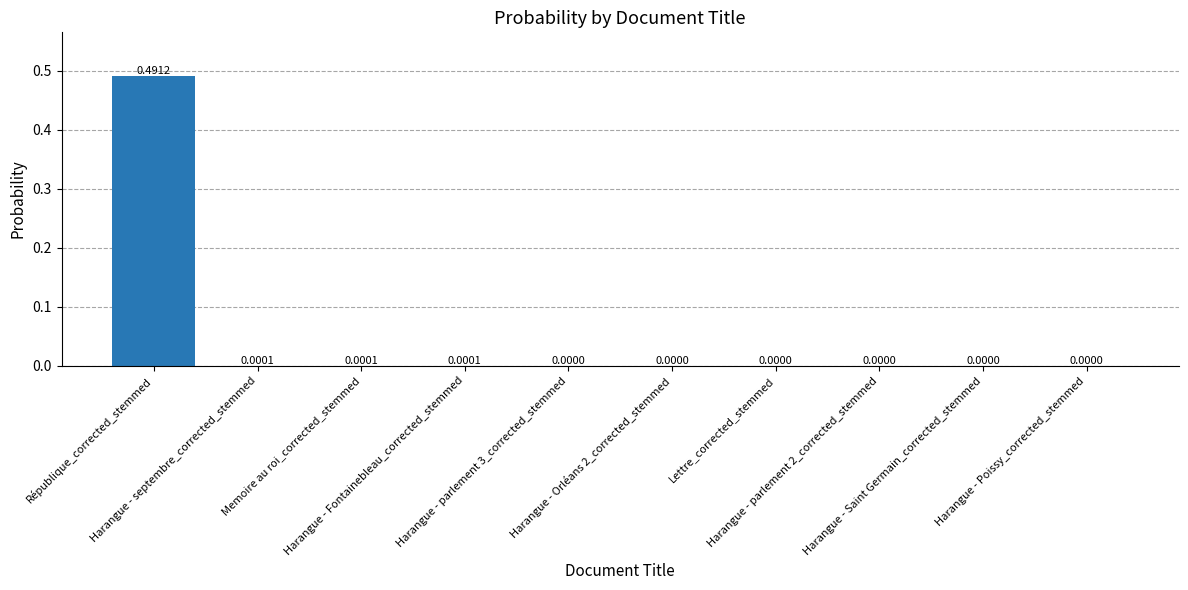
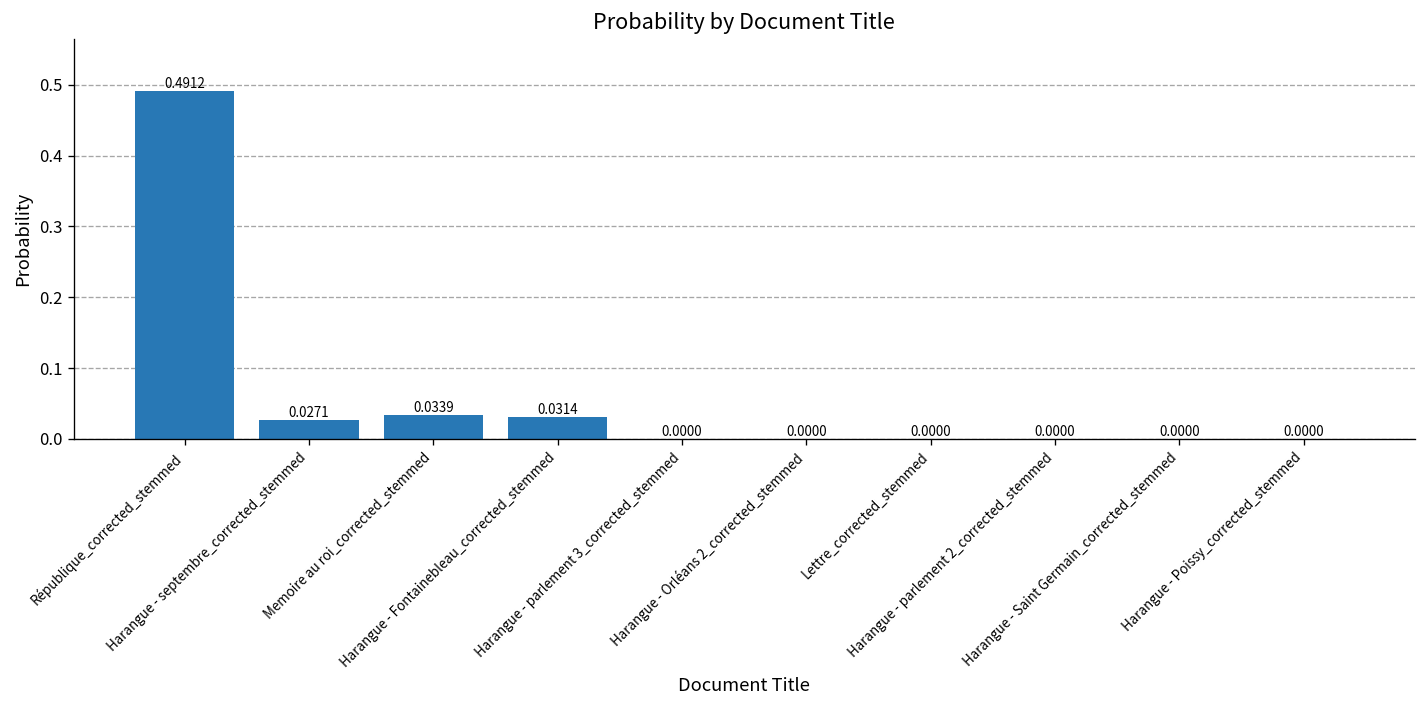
  {
    "République_corrected_stemmed": 0.4912,
-   "Harangue - septembre_corrected_stemmed": 0.0001,
-   "Memoire au roi_corrected_stemmed": 0.0001,
-   "Harangue - Fontainebleau_corrected_stemmed": 0.0001,
+   "Harangue - septembre_corrected_stemmed": 0.0271,
+   "Memoire au roi_corrected_stemmed": 0.0339,
+   "Harangue - Fontainebleau_corrected_stemmed": 0.0314,
    "Harangue - parlement 3_corrected_stemmed": 0.0000,
    "Harangue - Orléans 2_corrected_stemmed": 0.0000,
    "Lettre_corrected_stemmed": 0.0000,
    "Harangue - parlement 2_corrected_stemmed": 0.0000,
    "Harangue - Saint Germain_corrected_stemmed": 0.0000,
    "Harangue - Poissy_corrected_stemmed": 0.0000
  }
